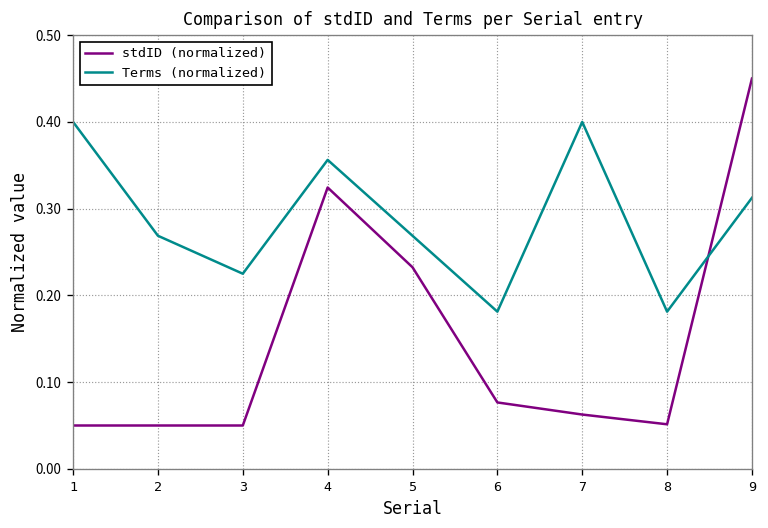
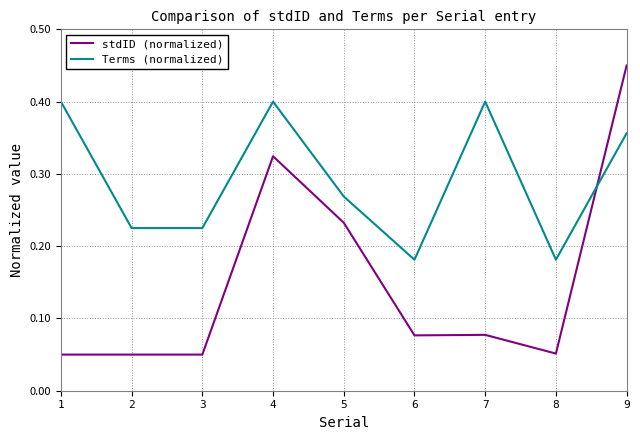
  {
    "stdID (normalized)": {
      "1": 0.05,
      "2": 0.05,
      "3": 0.05,
      "4": 0.32,
      "5": 0.23,
      "6": 0.08,
-     "7": 0.06,
+     "7": 0.08,
      "8": 0.05,
      "9": 0.45
    },
    "Terms (normalized)": {
      "1": 0.40,
-     "2": 0.27,
+     "2": 0.22,
      "3": 0.22,
-     "4": 0.36,
+     "4": 0.40,
      "5": 0.27,
      "6": 0.18,
      "7": 0.40,
      "8": 0.18,
-     "9": 0.31
+     "9": 0.36
    }
  }
